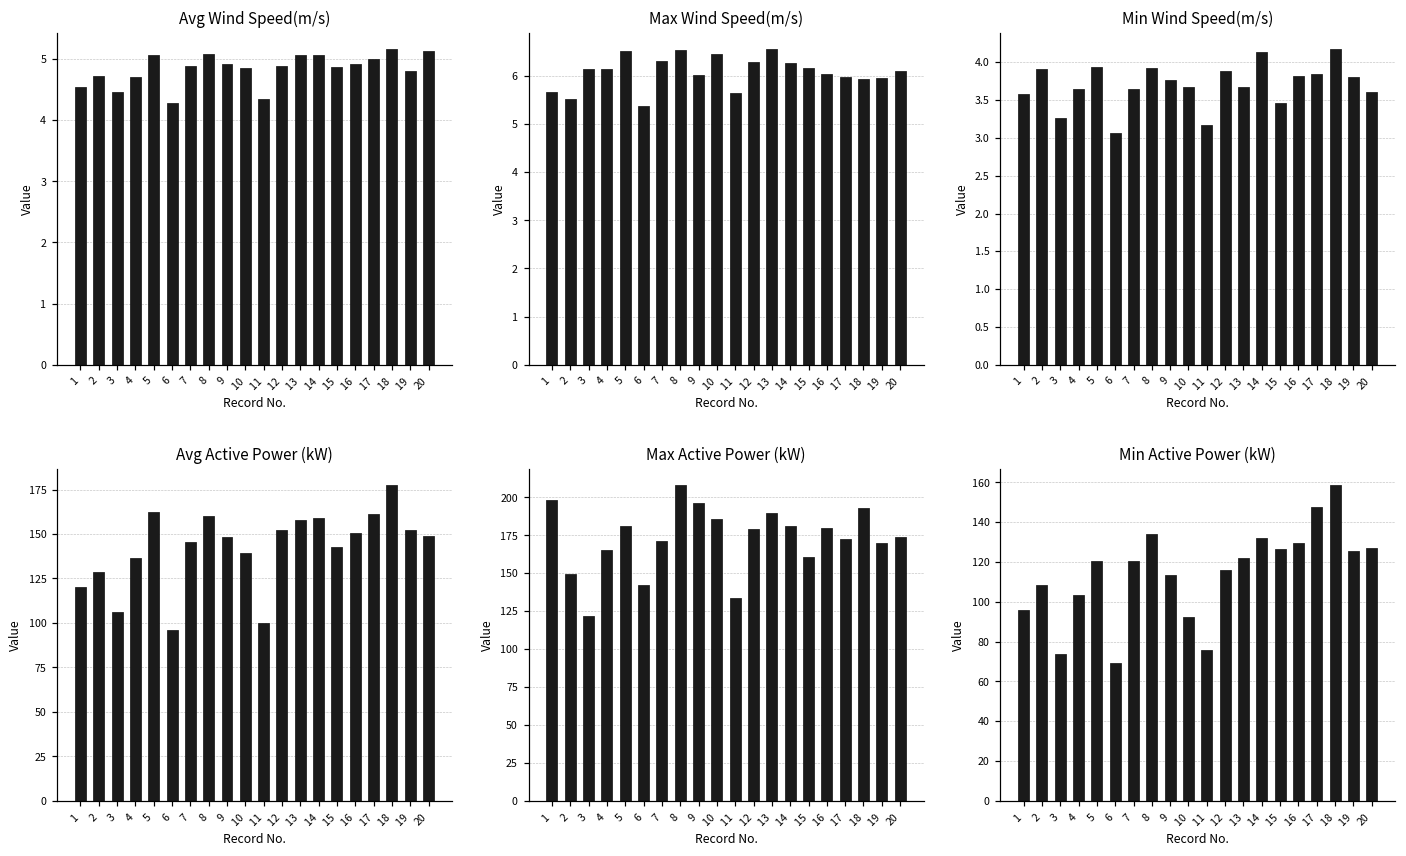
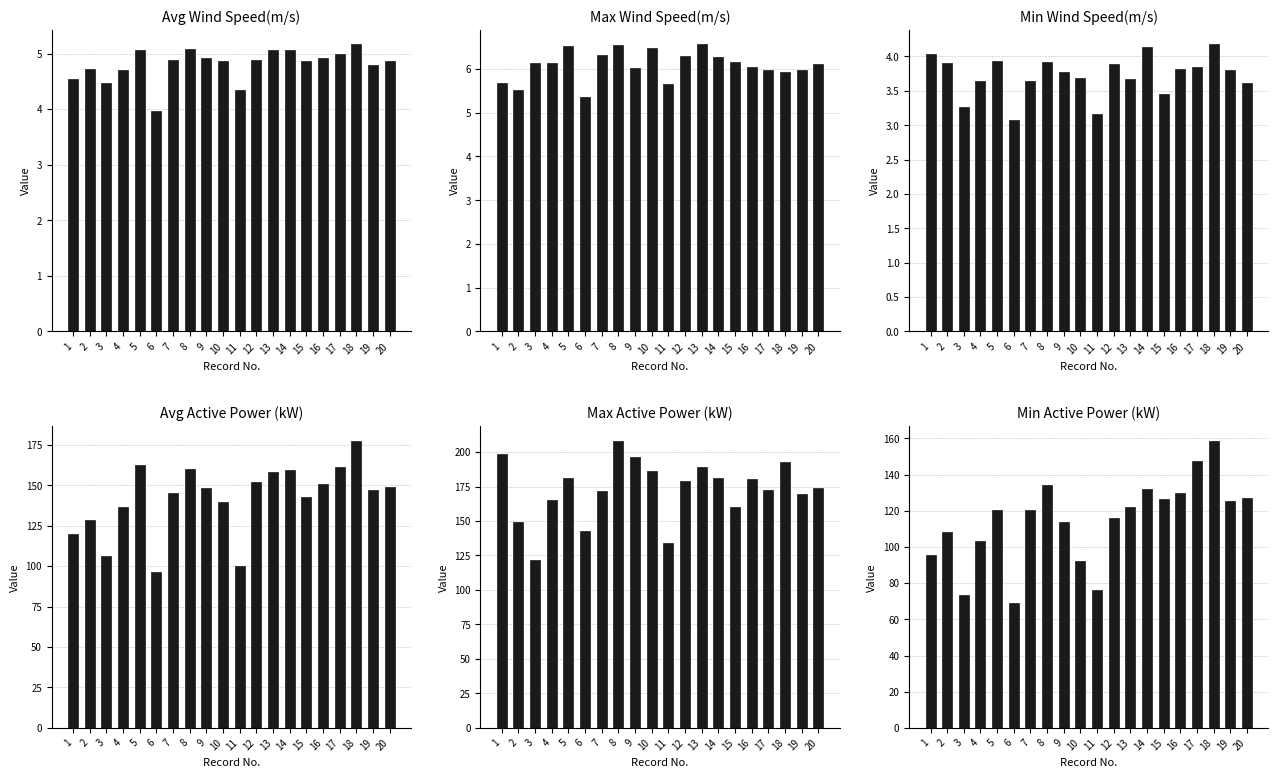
  {
    "Avg Wind Speed(m/s)": {
      "1": 4.5,
      "2": 4.7,
      "3": 4.5,
      "4": 4.7,
      "5": 5.1,
-     "6": 4.3,
+     "6": 4.0,
      "7": 4.9,
      "8": 5.1,
      "9": 4.9,
      "10": 4.9,
      "11": 4.4,
      "12": 4.9,
      "13": 5.1,
      "14": 5.1,
      "15": 4.9,
      "16": 4.9,
      "17": 5.0,
      "18": 5.2,
      "19": 4.8,
-     "20": 5.1
+     "20": 4.9
    },
    "Max Wind Speed(m/s)": {
      "1": 5.7,
      "2": 5.5,
      "3": 6.1,
      "4": 6.1,
      "5": 6.5,
      "6": 5.4,
      "7": 6.3,
      "8": 6.6,
      "9": 6.0,
      "10": 6.5,
      "11": 5.7,
      "12": 6.3,
      "13": 6.6,
      "14": 6.3,
      "15": 6.2,
      "16": 6.1,
      "17": 6.0,
      "18": 5.9,
      "19": 6.0,
      "20": 6.1
    },
    "Min Wind Speed(m/s)": {
-     "1": 3.6,
+     "1": 4.0,
      "2": 3.9,
      "3": 3.3,
      "4": 3.7,
      "5": 3.9,
      "6": 3.1,
      "7": 3.7,
      "8": 3.9,
      "9": 3.8,
      "10": 3.7,
      "11": 3.2,
      "12": 3.9,
      "13": 3.7,
      "14": 4.1,
      "15": 3.5,
      "16": 3.8,
      "17": 3.8,
      "18": 4.2,
      "19": 3.8,
      "20": 3.6
    },
    "Avg Active Power (kW)": {
      "1": 120,
      "2": 129,
      "3": 106,
      "4": 137,
      "5": 163,
      "6": 96,
      "7": 145,
      "8": 160,
      "9": 149,
      "10": 140,
      "11": 100,
      "12": 152,
      "13": 158,
      "14": 159,
      "15": 142,
      "16": 151,
      "17": 162,
      "18": 178,
-     "19": 152,
+     "19": 147,
      "20": 149
    },
    "Max Active Power (kW)": {
      "1": 199,
      "2": 149,
      "3": 122,
      "4": 166,
      "5": 181,
      "6": 143,
      "7": 172,
      "8": 208,
      "9": 196,
      "10": 186,
      "11": 134,
      "12": 179,
      "13": 190,
      "14": 181,
      "15": 160,
      "16": 180,
      "17": 172,
      "18": 193,
      "19": 170,
      "20": 174
    },
    "Min Active Power (kW)": {
      "1": 96,
      "2": 108,
      "3": 74,
      "4": 103,
      "5": 120,
      "6": 69,
      "7": 120,
      "8": 134,
      "9": 114,
      "10": 92,
      "11": 76,
      "12": 116,
      "13": 122,
      "14": 132,
      "15": 126,
      "16": 130,
      "17": 148,
      "18": 159,
      "19": 125,
      "20": 127
    }
  }
